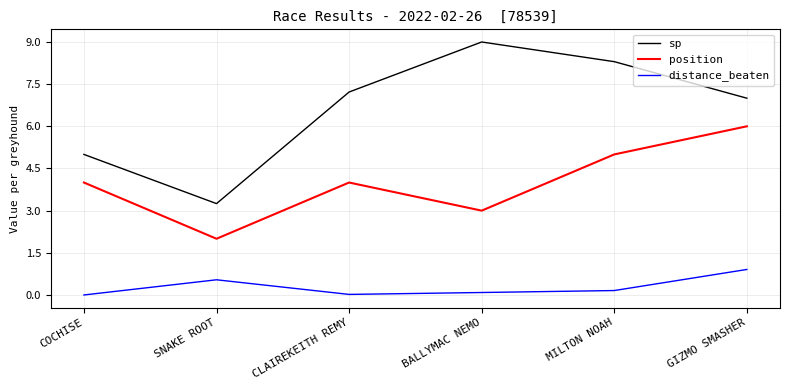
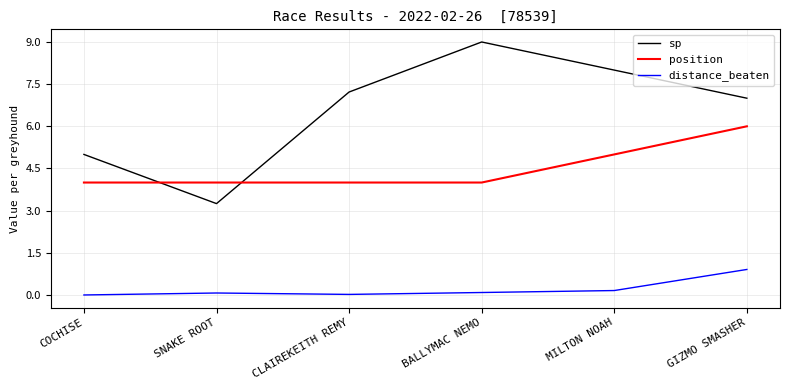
  {
    "sp": {
      "COCHISE": 5.0,
      "SNAKE ROOT": 3.3,
      "CLAIREKEITH REMY": 7.2,
      "BALLYMAC NEMO": 9.0,
-     "MILTON NOAH": 8.3,
+     "MILTON NOAH": 8.0,
      "GIZMO SMASHER": 7.0
    },
    "position": {
      "COCHISE": 4,
-     "SNAKE ROOT": 2,
+     "SNAKE ROOT": 4,
      "CLAIREKEITH REMY": 4,
-     "BALLYMAC NEMO": 3,
+     "BALLYMAC NEMO": 4,
      "MILTON NOAH": 5,
      "GIZMO SMASHER": 6
    },
    "distance_beaten": {
      "COCHISE": 0.0,
-     "SNAKE ROOT": 0.5,
+     "SNAKE ROOT": 0.1,
      "CLAIREKEITH REMY": 0.0,
      "BALLYMAC NEMO": 0.1,
      "MILTON NOAH": 0.2,
      "GIZMO SMASHER": 0.9
    }
  }
